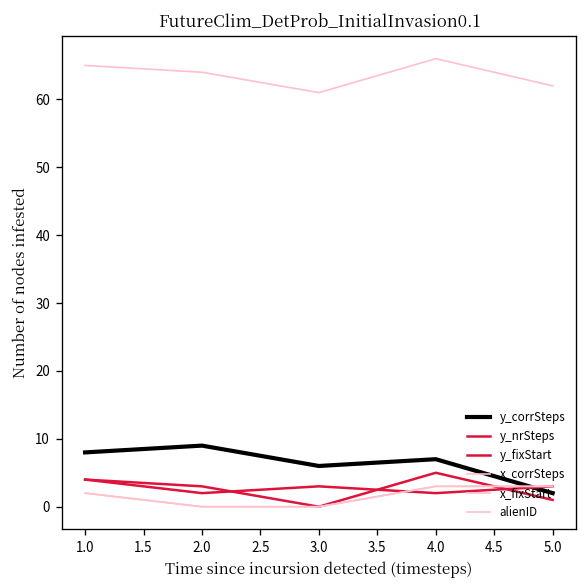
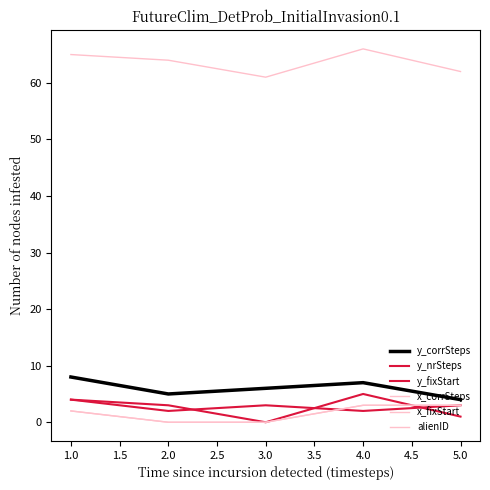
  {
    "y_corrSteps": {
      "1.0": 8,
-     "2.0": 9,
+     "2.0": 5,
      "3.0": 6,
      "4.0": 7,
-     "5.0": 2
+     "5.0": 4
    }
  }
